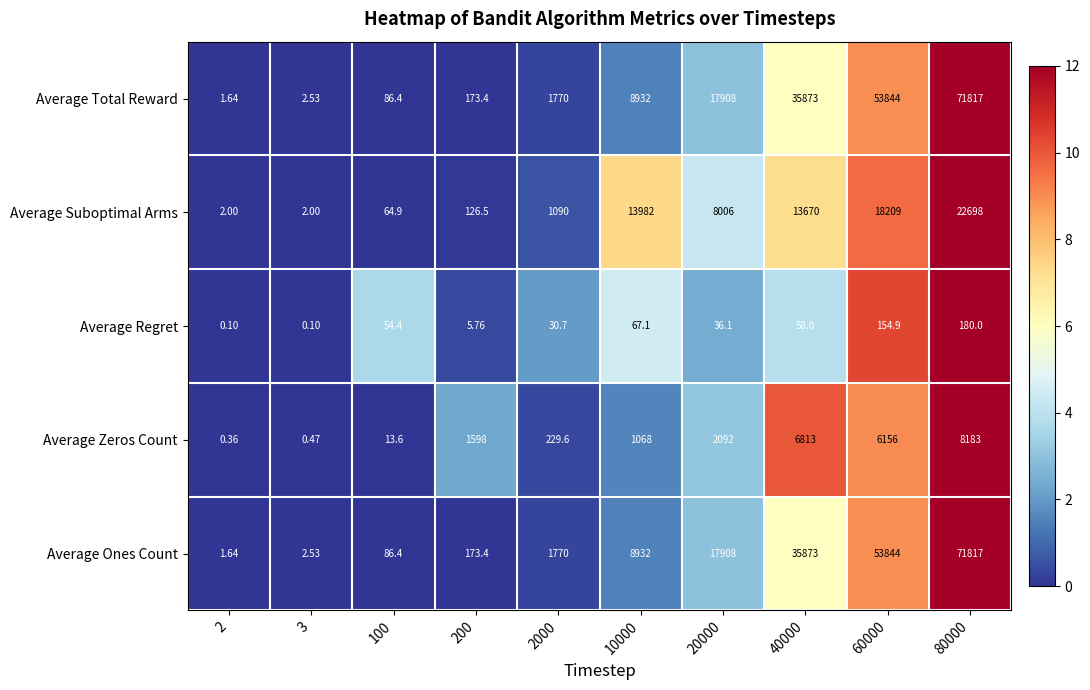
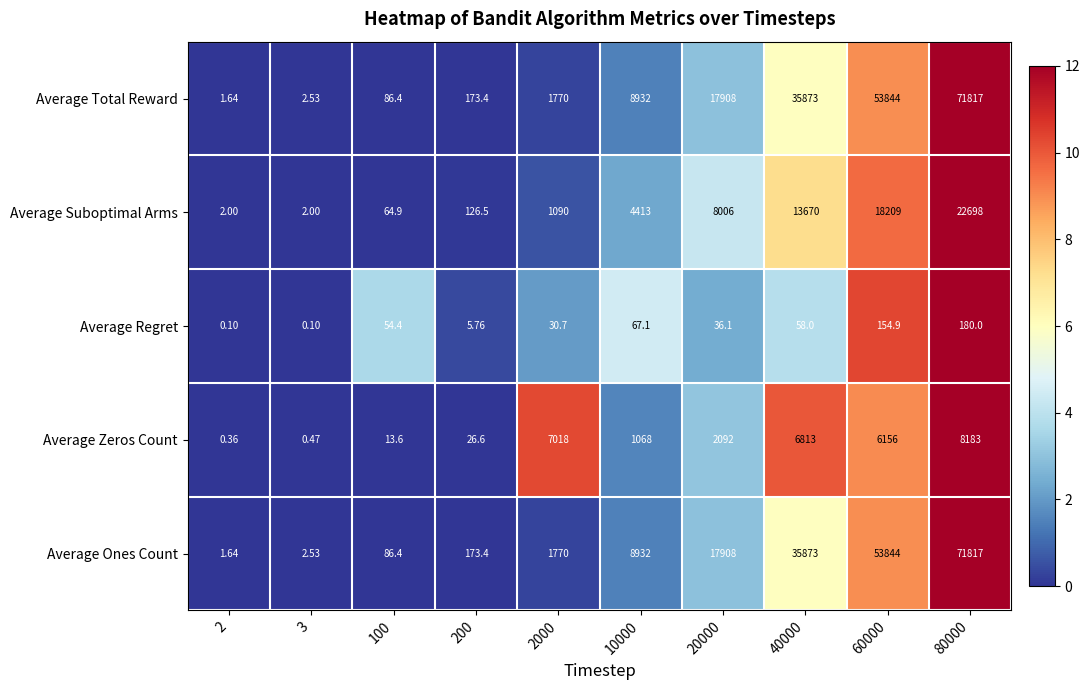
  {
    "Average Total Reward": {
      "2": 1.64,
      "3": 2.53,
      "100": 86.4,
      "200": 173.4,
      "2000": 1770,
      "10000": 8932,
      "20000": 17908,
      "40000": 35873,
      "60000": 53844,
      "80000": 71817
    },
    "Average Suboptimal Arms": {
      "2": 2.00,
      "3": 2.00,
      "100": 64.9,
      "200": 126.5,
      "2000": 1090,
-     "10000": 13982,
+     "10000": 4413,
      "20000": 8006,
      "40000": 13670,
      "60000": 18209,
      "80000": 22698
    },
    "Average Regret": {
      "2": 0.10,
      "3": 0.10,
      "100": 54.4,
      "200": 5.76,
      "2000": 30.7,
      "10000": 67.1,
      "20000": 36.1,
      "40000": 58.0,
      "60000": 154.9,
      "80000": 180.0
    },
    "Average Zeros Count": {
      "2": 0.36,
      "3": 0.47,
      "100": 13.6,
-     "200": 1598,
-     "2000": 229.6,
+     "200": 26.6,
+     "2000": 7018,
      "10000": 1068,
      "20000": 2092,
      "40000": 6813,
      "60000": 6156,
      "80000": 8183
    },
    "Average Ones Count": {
      "2": 1.64,
      "3": 2.53,
      "100": 86.4,
      "200": 173.4,
      "2000": 1770,
      "10000": 8932,
      "20000": 17908,
      "40000": 35873,
      "60000": 53844,
      "80000": 71817
    }
  }
